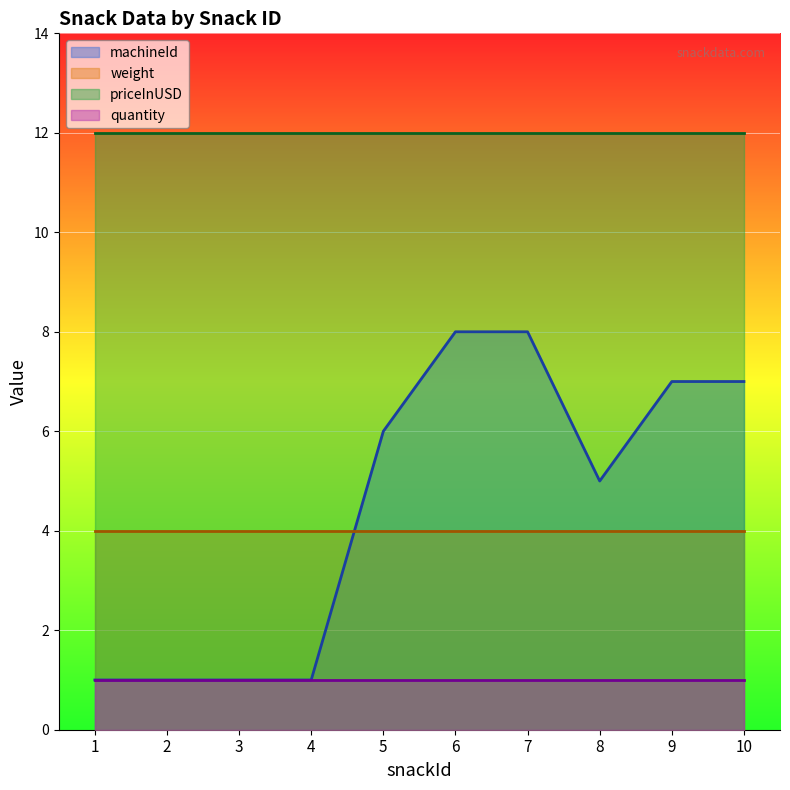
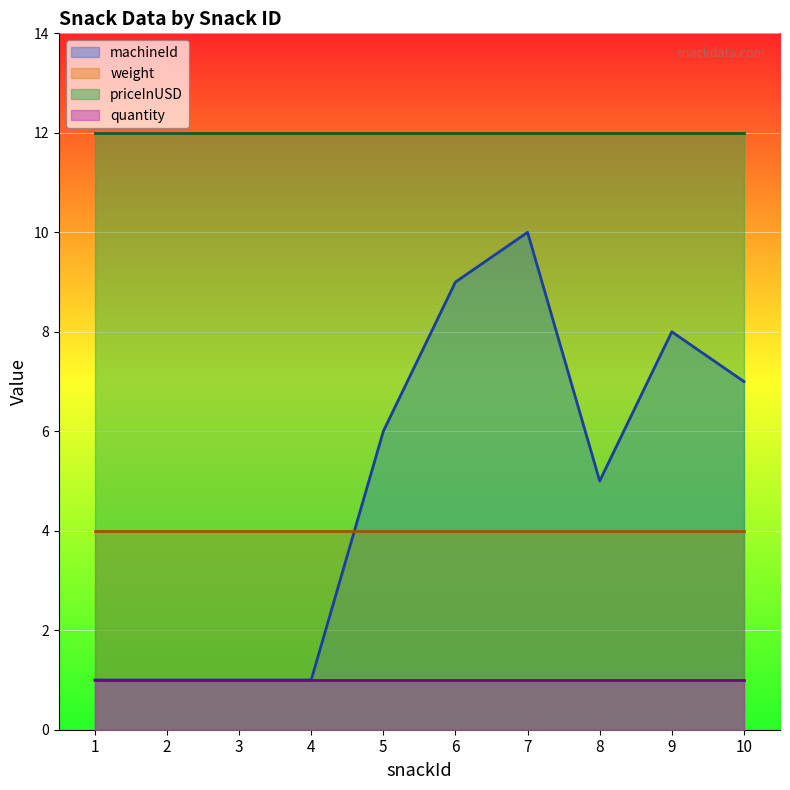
  {
    "machineId": {
      "5": 6,
-     "6": 8,
-     "7": 8,
+     "6": 9,
+     "7": 10,
      "8": 5,
-     "9": 7,
+     "9": 8,
      "10": 7
    },
    "weight": {
      "1": 4,
      "2": 4,
      "3": 4,
      "4": 4,
      "5": 4,
      "6": 4,
      "7": 4,
      "8": 4,
      "9": 4,
      "10": 4
    },
    "priceInUSD": {
      "1": 12,
      "2": 12,
      "3": 12,
      "4": 12,
      "5": 12,
      "6": 12,
      "7": 12,
      "8": 12,
      "9": 12,
      "10": 12
    },
    "quantity": {
      "5": 1,
      "6": 1,
      "7": 1,
      "8": 1,
      "9": 1,
      "10": 1
    }
  }
